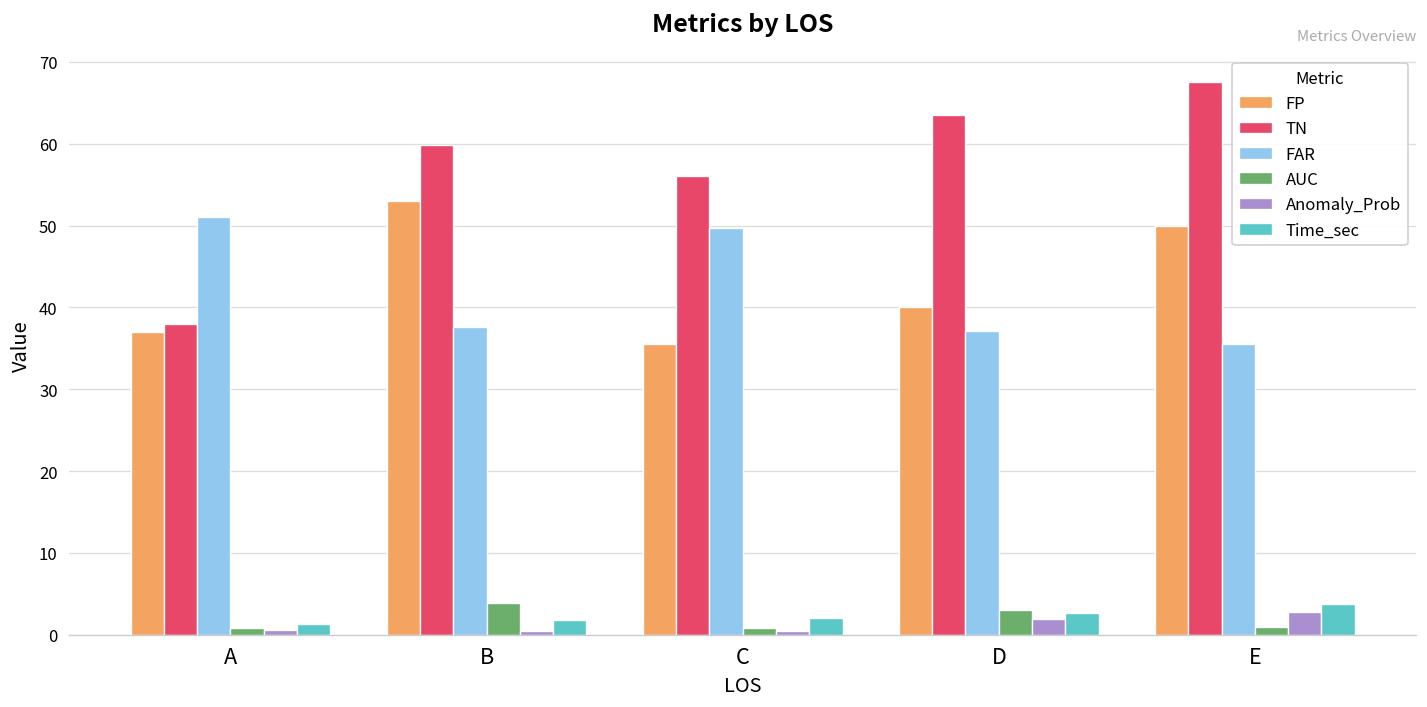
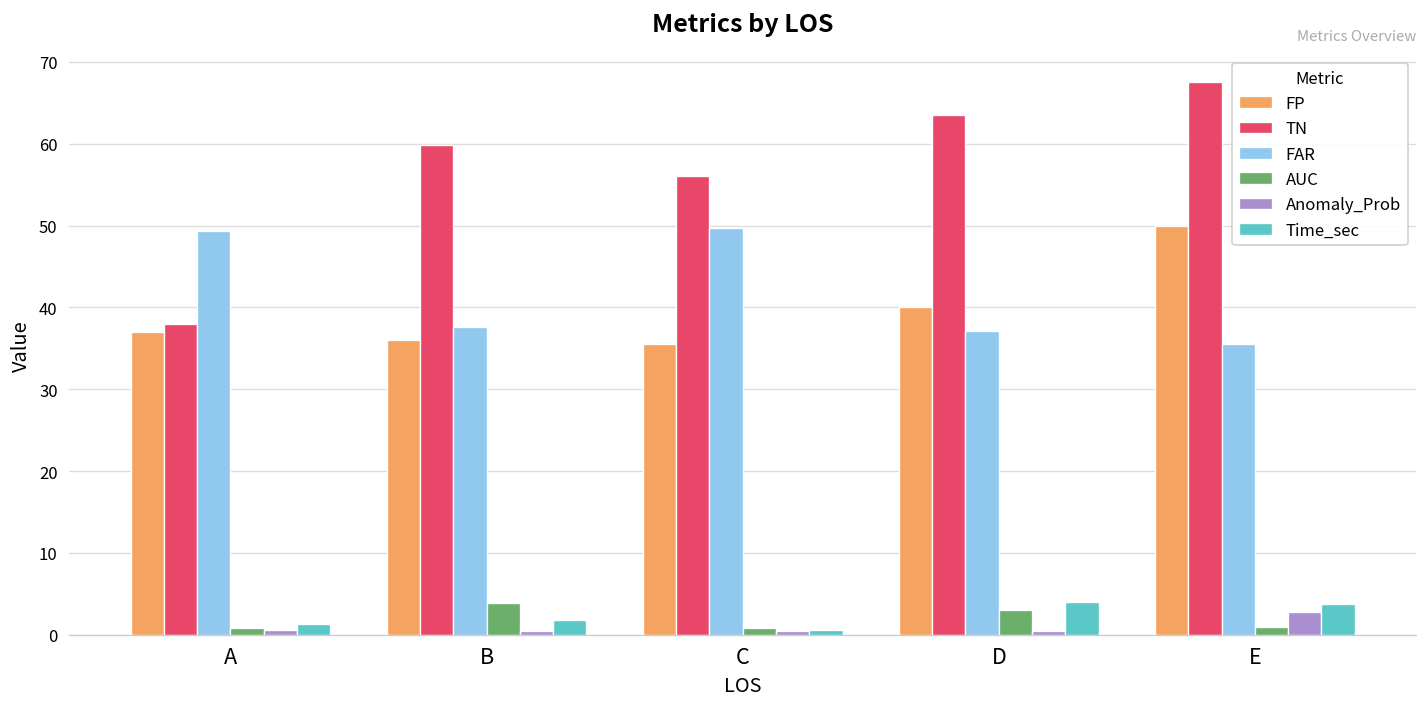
  {
    "FP": {
      "A": 37,
-     "B": 53,
+     "B": 36,
      "C": 36,
      "D": 40,
      "E": 50
    },
    "TN": {
      "A": 38,
      "B": 60,
      "C": 56,
      "D": 64,
      "E": 68
    },
    "FAR": {
-     "A": 51,
+     "A": 49,
      "B": 38,
      "C": 50,
      "D": 37,
      "E": 36
    },
    "AUC": {
      "A": 1,
      "B": 4,
      "C": 1,
      "D": 3,
      "E": 1
    },
    "Anomaly_Prob": {
      "A": 1,
      "B": 0,
      "C": 0,
-     "D": 2,
+     "D": 0,
      "E": 3
    },
    "Time_sec": {
      "A": 1,
      "B": 2,
-     "C": 2,
-     "D": 3,
+     "C": 1,
+     "D": 4,
      "E": 4
    }
  }
